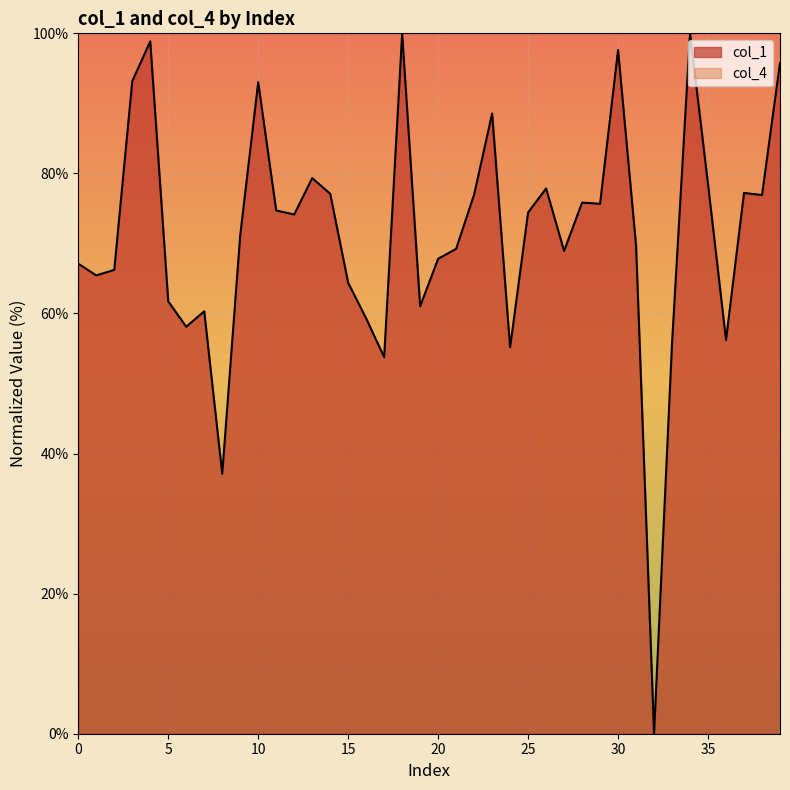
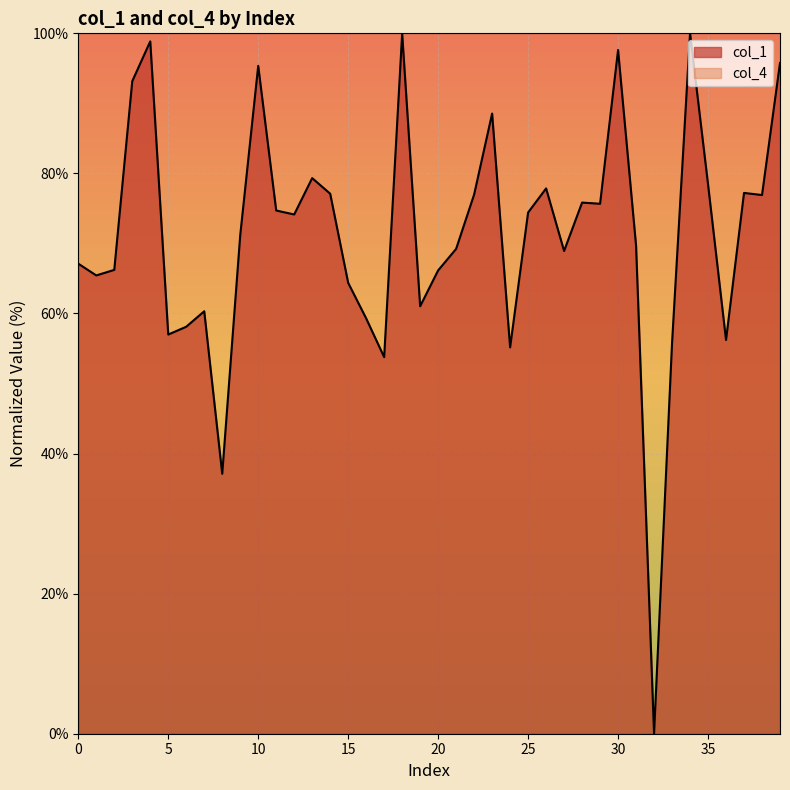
  {
    "col_1": {
      "0": "67%",
-     "5": "62%",
-     "10": "93%",
+     "5": "57%",
+     "10": "95%",
      "15": "64%",
-     "20": "68%",
+     "20": "66%",
      "25": "74%",
      "30": "98%",
      "35": "78%"
    },
    "col_4": {
      "0": "100%",
      "5": "100%",
      "10": "100%",
      "15": "100%",
      "20": "100%",
      "25": "100%",
      "30": "100%",
      "35": "100%"
    }
  }
